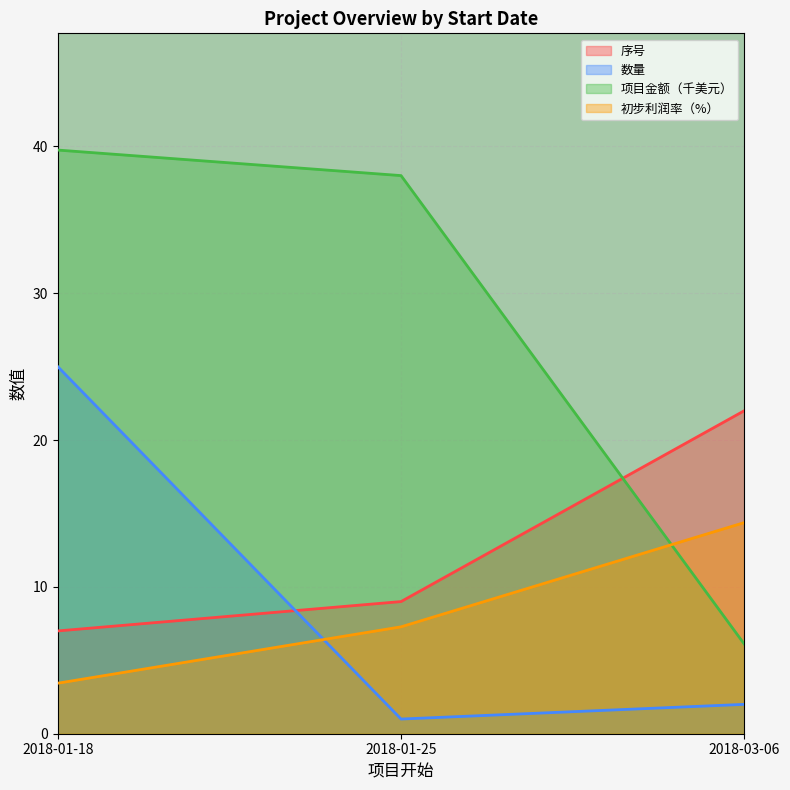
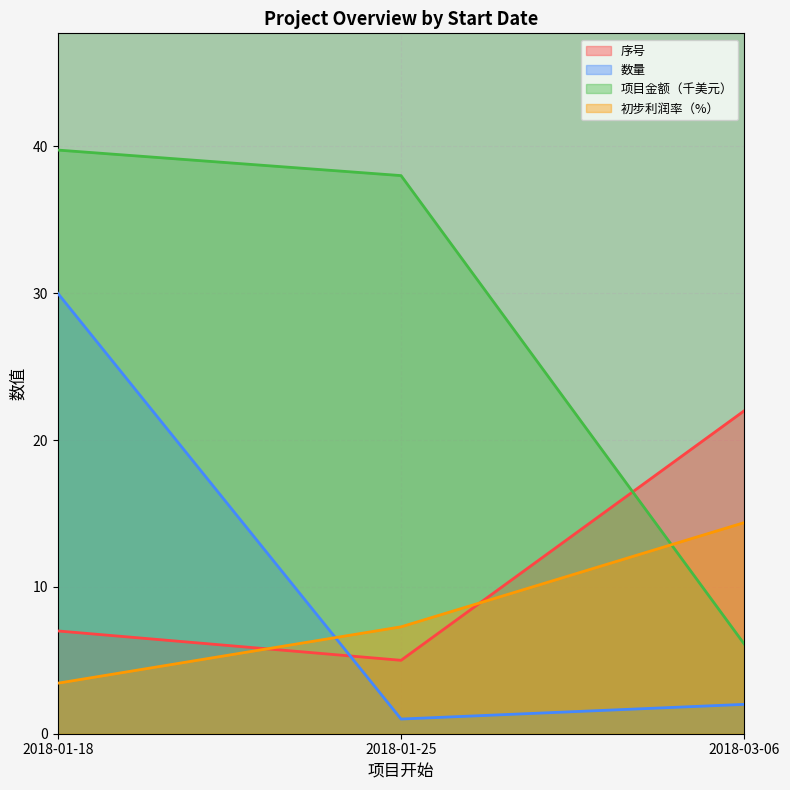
  {
    "序号": {
      "2018-01-18": 7,
-     "2018-01-25": 9,
+     "2018-01-25": 5,
      "2018-03-06": 22
    },
    "数量": {
-     "2018-01-18": 25,
+     "2018-01-18": 30,
      "2018-01-25": 1,
      "2018-03-06": 2
    },
    "项目金额（千美元）": {
      "2018-01-18": 39.8,
      "2018-01-25": 38,
      "2018-03-06": 6
    },
    "初步利润率（%）": {
      "2018-01-18": 3.4,
      "2018-01-25": 7.3,
      "2018-03-06": 14.4
    }
  }
